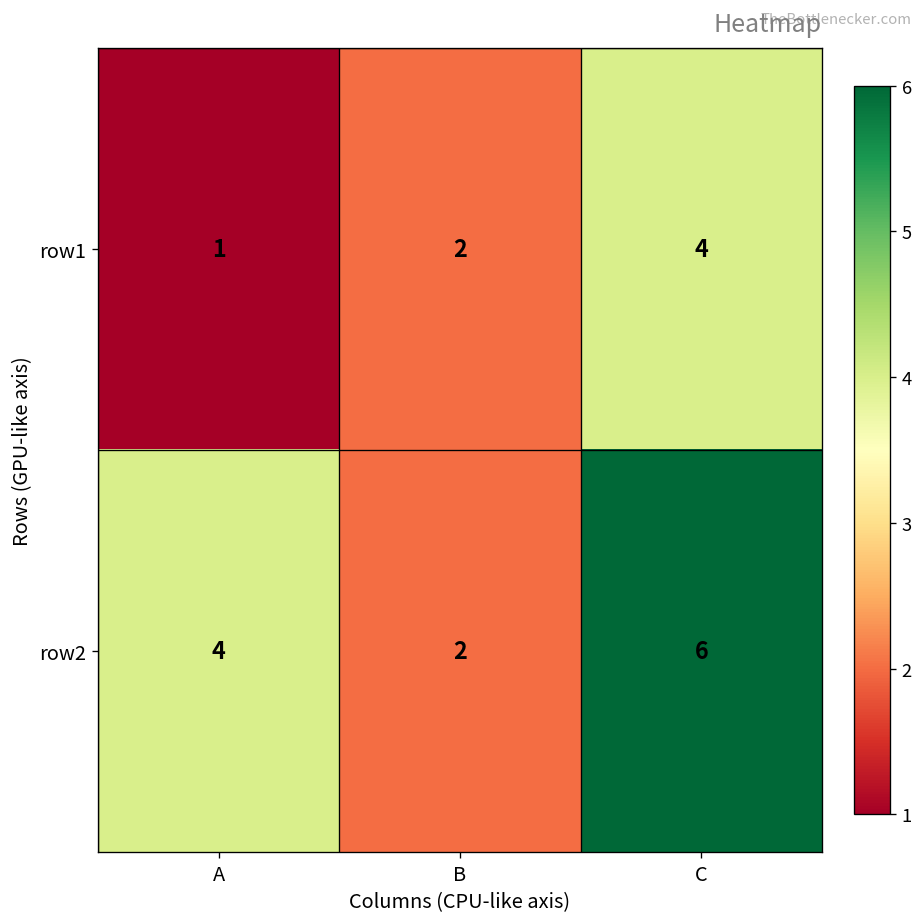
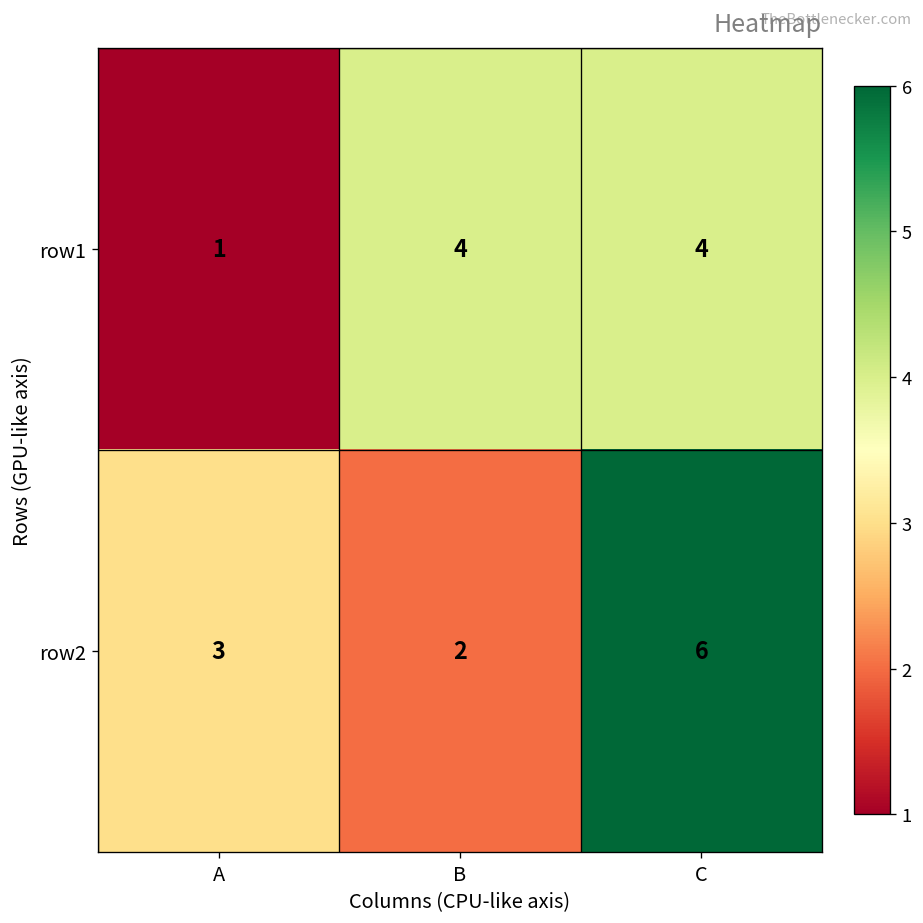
  {
    "row1": {
      "A": 1,
-     "B": 2,
+     "B": 4,
      "C": 4
    },
    "row2": {
-     "A": 4,
+     "A": 3,
      "B": 2,
      "C": 6
    }
  }
